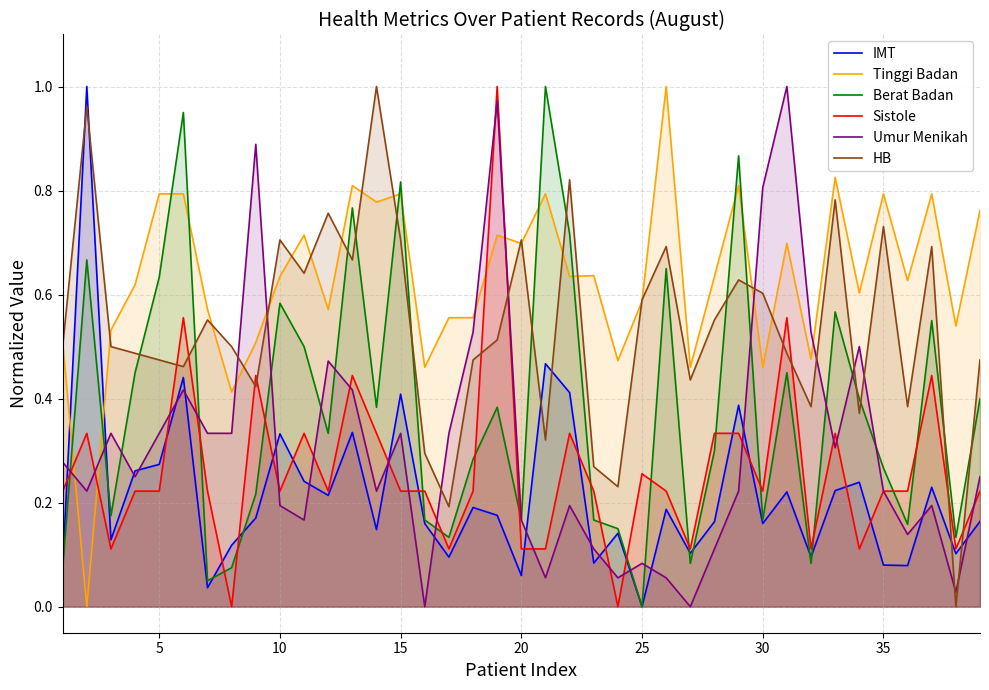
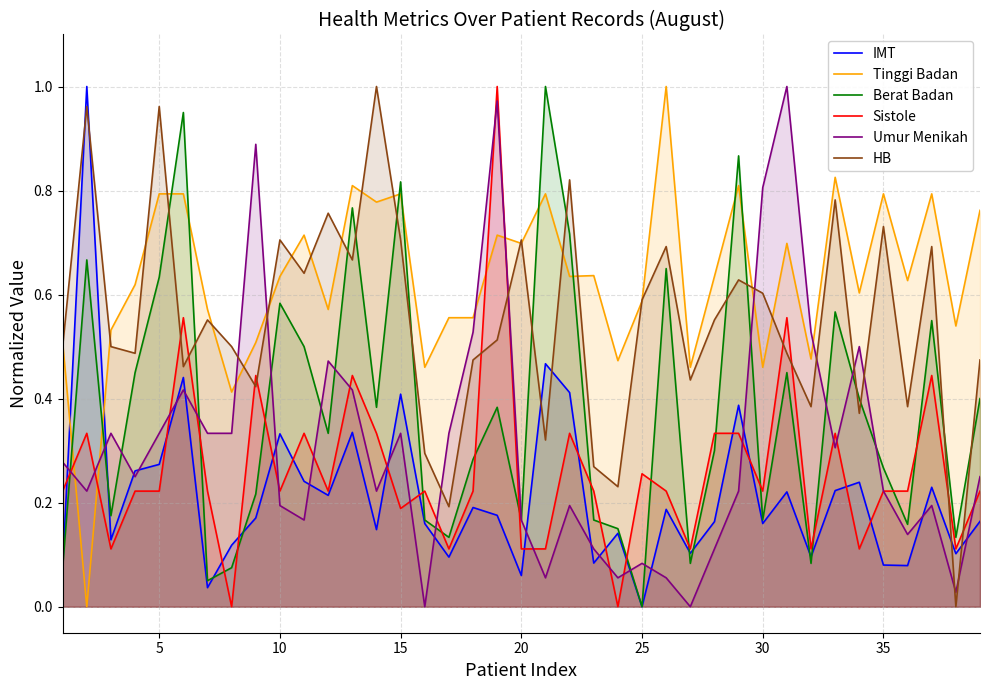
  {
    "IMT": {
      "5": 0.27,
      "10": 0.33,
      "15": 0.41,
      "20": 0.06,
      "30": 0.16,
      "35": 0.08
    },
    "Tinggi Badan": {
      "5": 0.79,
      "10": 0.63,
      "15": 0.79,
      "20": 0.70,
      "30": 0.46,
      "35": 0.79
    },
    "Berat Badan": {
      "5": 0.63,
      "10": 0.58,
      "15": 0.82,
      "30": 0.17,
      "35": 0.27
    },
    "Sistole": {
      "5": 0.22,
      "10": 0.22,
-     "15": 0.22,
+     "15": 0.19,
      "20": 0.11,
      "25": 0.26,
      "30": 0.22
    },
    "Umur Menikah": {
      "5": 0.33,
      "10": 0.19,
      "15": 0.33,
      "25": 0.08,
      "30": 0.81
    },
    "HB": {
-     "5": 0.47,
+     "5": 0.96,
      "10": 0.71,
      "15": 0.71,
      "20": 0.71,
      "30": 0.60,
      "35": 0.73
    }
  }
